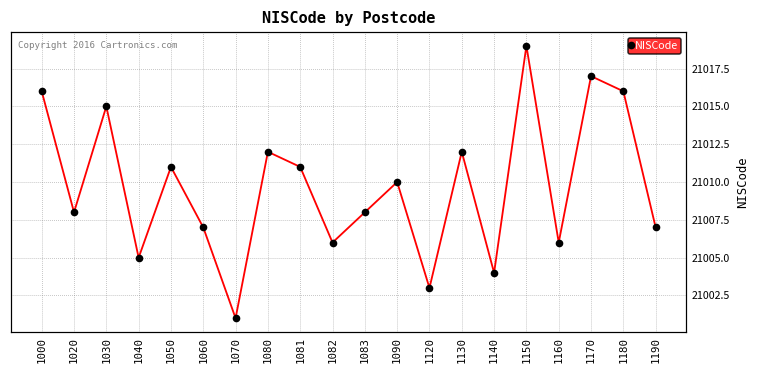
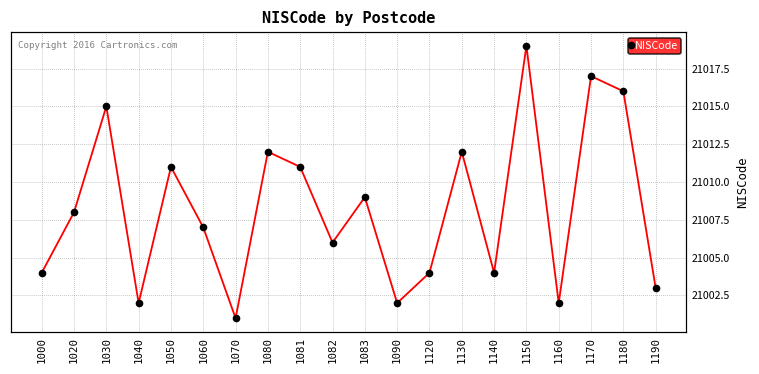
  {
-   "1000": 21016,
+   "1000": 21004,
    "1020": 21008,
    "1030": 21015,
-   "1040": 21005,
+   "1040": 21002,
    "1050": 21011,
    "1060": 21007,
    "1070": 21001,
    "1080": 21012,
    "1081": 21011,
    "1082": 21006,
-   "1083": 21008,
-   "1090": 21010,
-   "1120": 21003,
+   "1083": 21009,
+   "1090": 21002,
+   "1120": 21004,
    "1130": 21012,
    "1140": 21004,
    "1150": 21019,
-   "1160": 21006,
+   "1160": 21002,
    "1170": 21017,
    "1180": 21016,
-   "1190": 21007
+   "1190": 21003
  }
